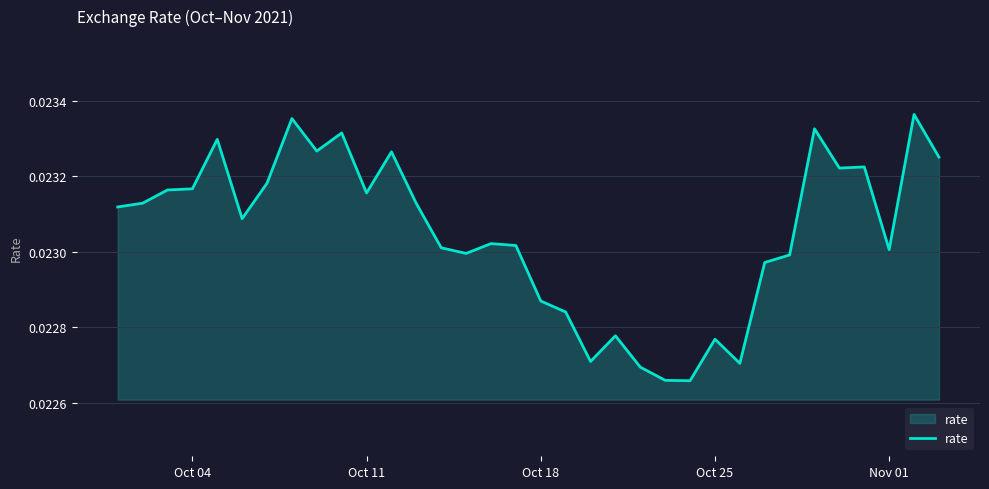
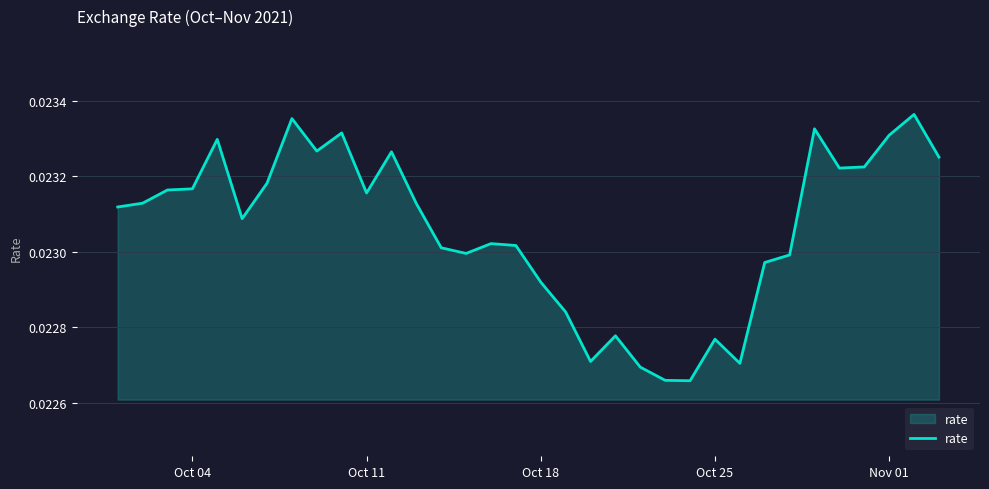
  {
    "Oct 04": 0.02317,
    "Oct 11": 0.02316,
-   "Oct 18": 0.02287,
+   "Oct 18": 0.02292,
    "Oct 25": 0.02277,
-   "Nov 01": 0.02301
+   "Nov 01": 0.02331
  }
